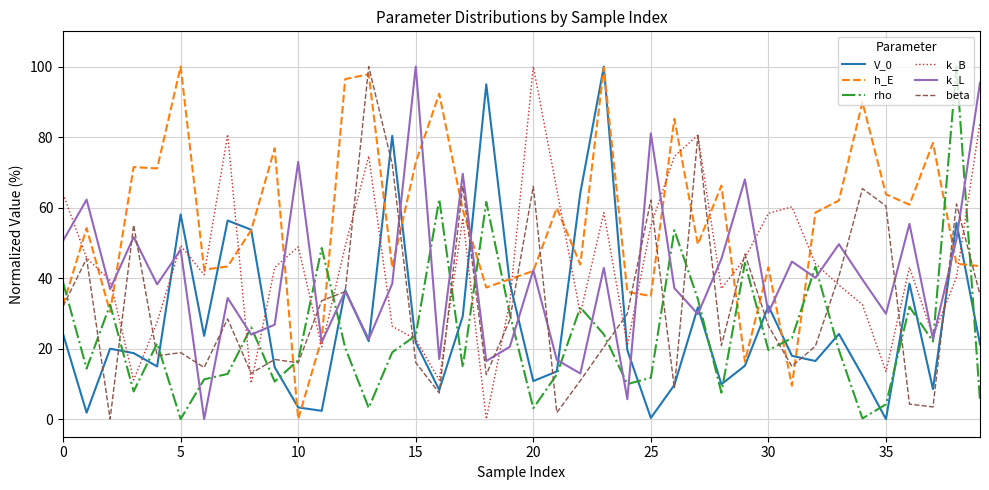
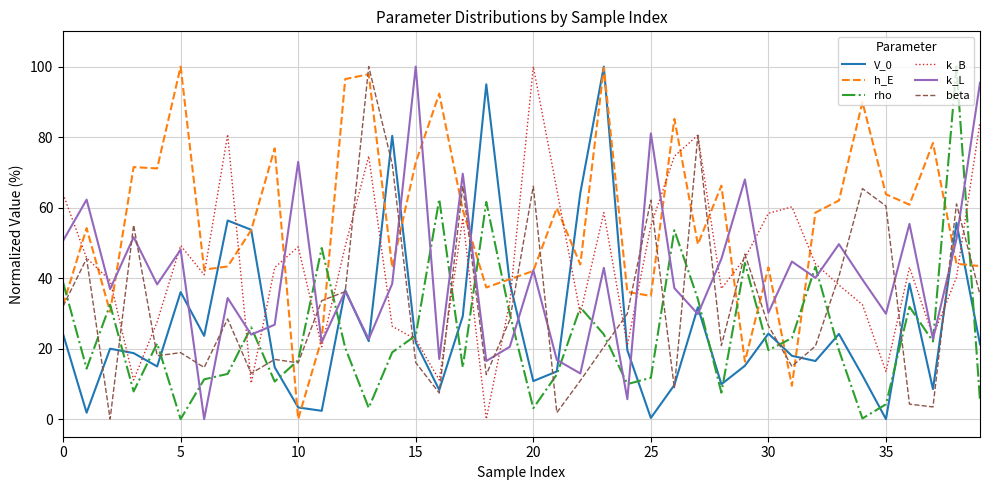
  {
    "V_0": {
      "0": 24,
-     "5": 58,
+     "5": 36,
      "10": 3,
      "15": 22,
      "20": 11,
      "25": 0,
-     "30": 32,
+     "30": 24,
      "35": 0
    },
    "h_E": {
      "5": 100,
      "10": 0,
      "15": 73,
      "25": 35,
      "30": 43,
      "35": 64
    },
    "rho": {
      "0": 39,
      "5": 0,
      "10": 17,
      "15": 24,
      "20": 3,
      "25": 12,
      "30": 20,
      "35": 4
    },
    "k_B": {
      "0": 64,
      "5": 49,
      "10": 49,
      "15": 23,
      "20": 100,
      "25": 55,
      "30": 58,
      "35": 13
    },
    "k_L": {
      "0": 51,
      "5": 48,
      "10": 73,
      "15": 100,
      "25": 81,
      "30": 30,
      "35": 30
    },
    "beta": {
      "5": 19,
      "10": 16,
      "15": 16,
      "20": 66,
      "25": 62,
      "30": 26,
      "35": 60
    }
  }
